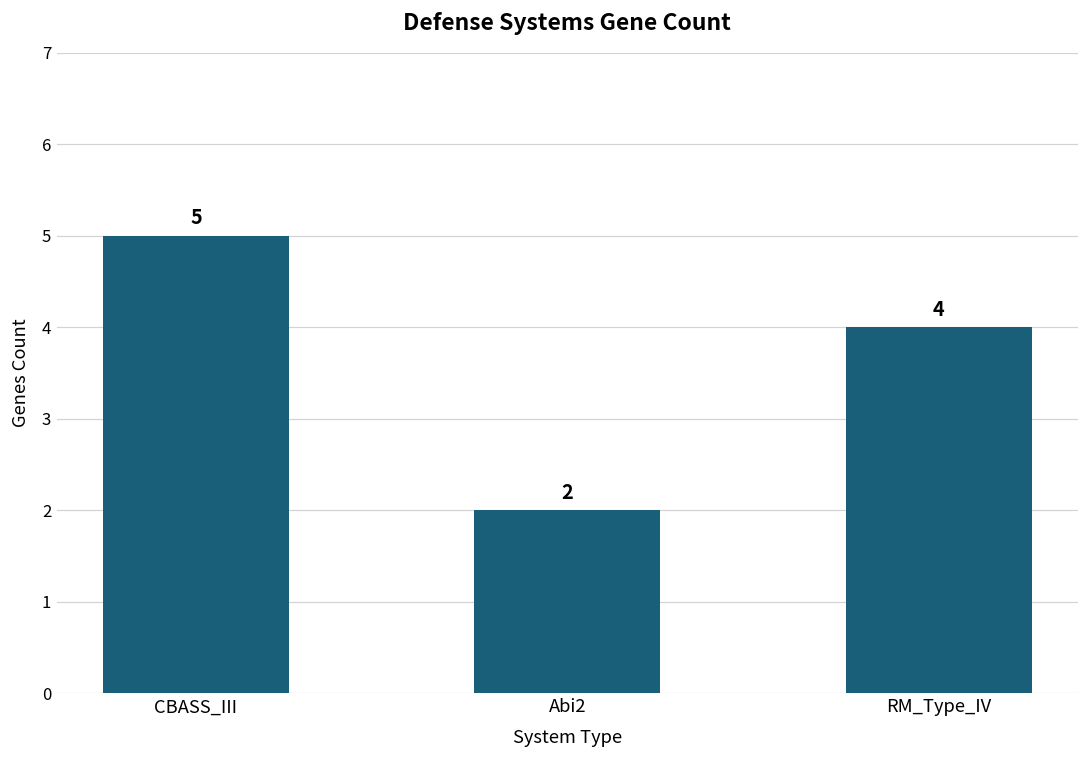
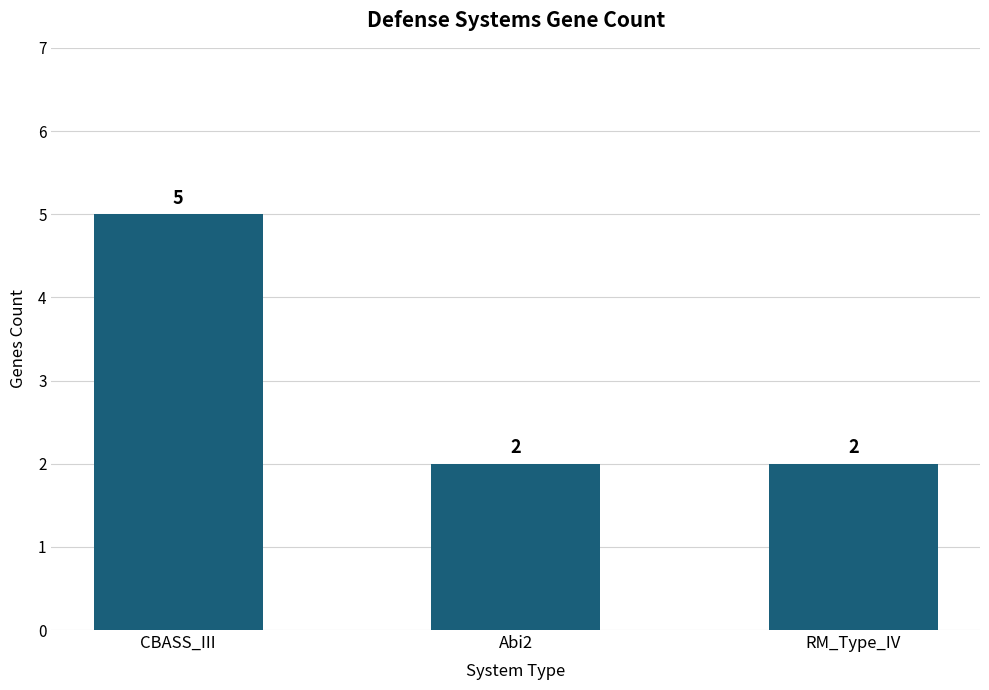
  {
    "CBASS_III": 5,
    "Abi2": 2,
-   "RM_Type_IV": 4
+   "RM_Type_IV": 2
  }
